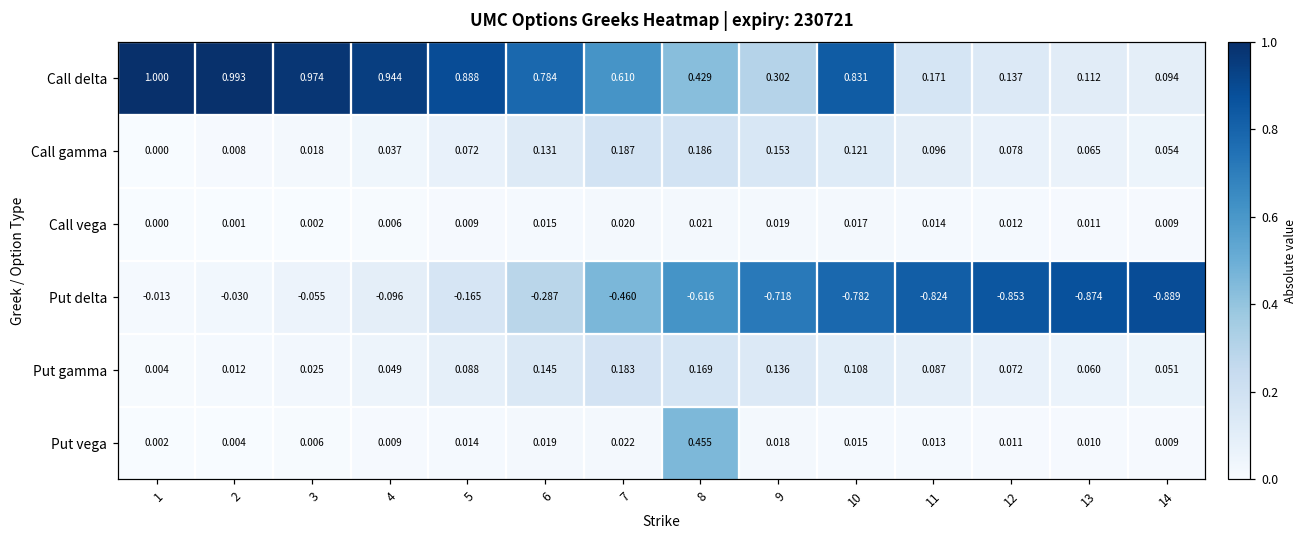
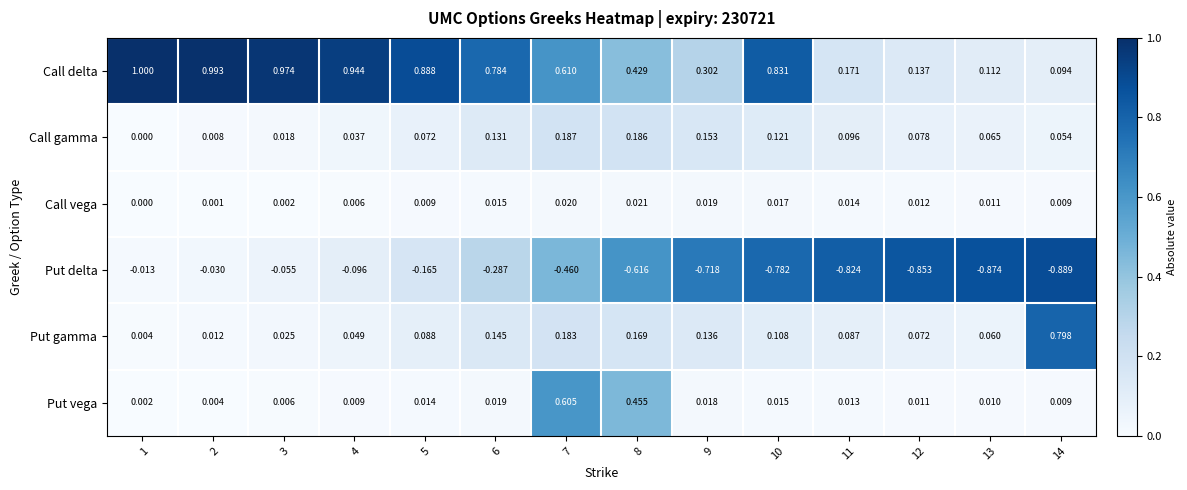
  {
    "Call delta": {
      "1": 1.000,
      "2": 0.993,
      "3": 0.974,
      "4": 0.944,
      "5": 0.888,
      "6": 0.784,
      "7": 0.610,
      "8": 0.429,
      "9": 0.302,
      "10": 0.831,
      "11": 0.171,
      "12": 0.137,
      "13": 0.112,
      "14": 0.094
    },
    "Call gamma": {
      "1": 0.000,
      "2": 0.008,
      "3": 0.018,
      "4": 0.037,
      "5": 0.072,
      "6": 0.131,
      "7": 0.187,
      "8": 0.186,
      "9": 0.153,
      "10": 0.121,
      "11": 0.096,
      "12": 0.078,
      "13": 0.065,
      "14": 0.054
    },
    "Call vega": {
      "1": 0.000,
      "2": 0.001,
      "3": 0.002,
      "4": 0.006,
      "5": 0.009,
      "6": 0.015,
      "7": 0.020,
      "8": 0.021,
      "9": 0.019,
      "10": 0.017,
      "11": 0.014,
      "12": 0.012,
      "13": 0.011,
      "14": 0.009
    },
    "Put delta": {
      "1": -0.013,
      "2": -0.030,
      "3": -0.055,
      "4": -0.096,
      "5": -0.165,
      "6": -0.287,
      "7": -0.460,
      "8": -0.616,
      "9": -0.718,
      "10": -0.782,
      "11": -0.824,
      "12": -0.853,
      "13": -0.874,
      "14": -0.889
    },
    "Put gamma": {
      "1": 0.004,
      "2": 0.012,
      "3": 0.025,
      "4": 0.049,
      "5": 0.088,
      "6": 0.145,
      "7": 0.183,
      "8": 0.169,
      "9": 0.136,
      "10": 0.108,
      "11": 0.087,
      "12": 0.072,
      "13": 0.060,
-     "14": 0.051
+     "14": 0.798
    },
    "Put vega": {
      "1": 0.002,
      "2": 0.004,
      "3": 0.006,
      "4": 0.009,
      "5": 0.014,
      "6": 0.019,
-     "7": 0.022,
+     "7": 0.605,
      "8": 0.455,
      "9": 0.018,
      "10": 0.015,
      "11": 0.013,
      "12": 0.011,
      "13": 0.010,
      "14": 0.009
    }
  }
